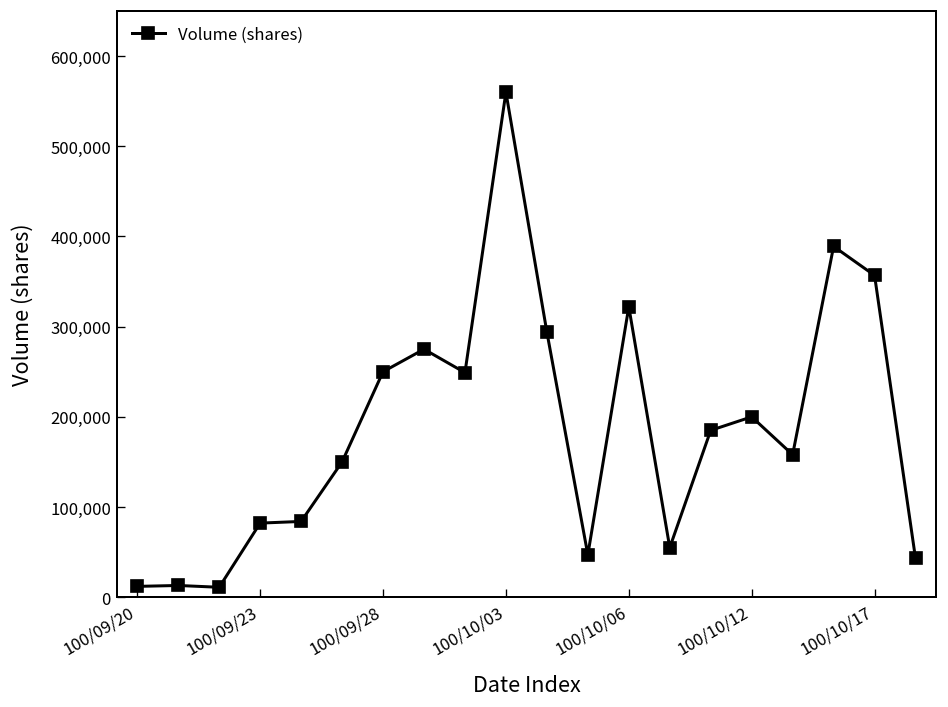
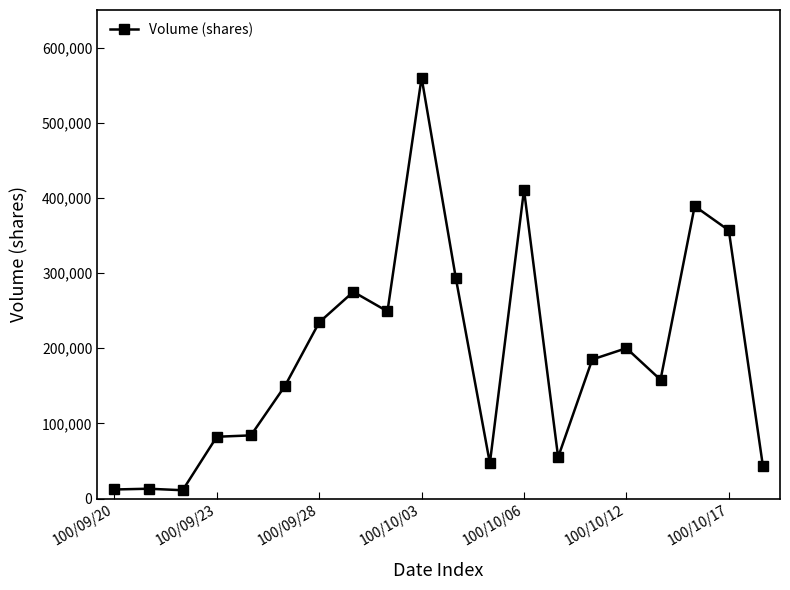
  {
    "100/09/20": "10,000",
    "100/09/23": "80,000",
-   "100/09/28": "250,000",
+   "100/09/28": "230,000",
    "100/10/03": "560,000",
-   "100/10/06": "320,000",
+   "100/10/06": "410,000",
    "100/10/12": "200,000",
    "100/10/17": "360,000"
  }
